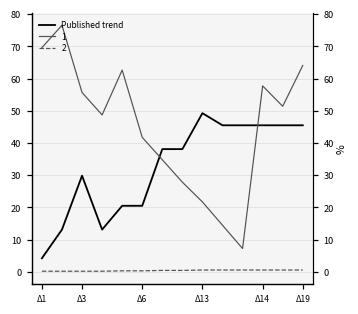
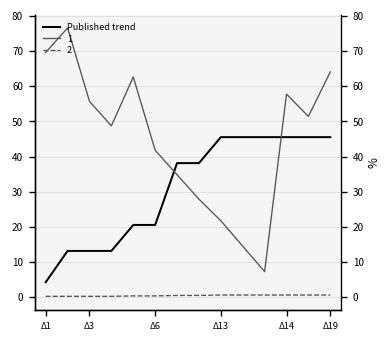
  {
    "Published trend": {
      "Δ1": 4,
-     "Δ3": 30,
-     "Δ13": 49,
+     "Δ3": 13,
+     "Δ13": 46,
      "Δ14": 46,
      "Δ19": 46
    }
  }
